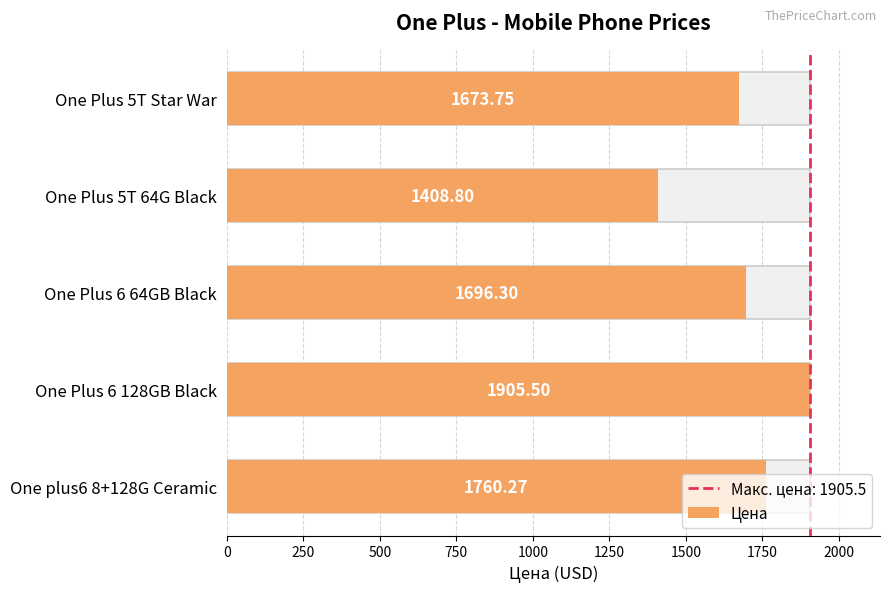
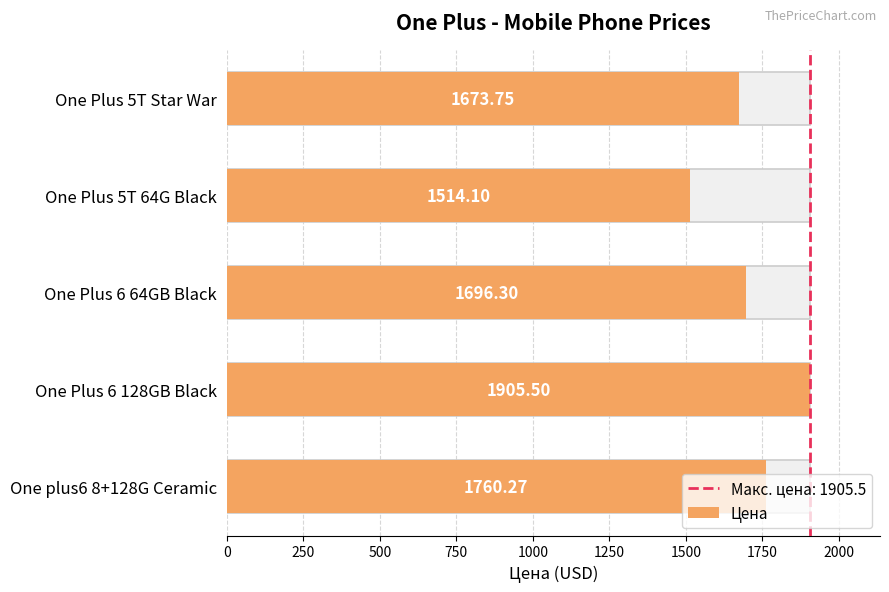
  {
    "Цена": {
-     "One Plus 5T 64G Black": 1408.80,
+     "One Plus 5T 64G Black": 1514.10,
      "One Plus 6 128GB Black": 1905.50
    }
  }
